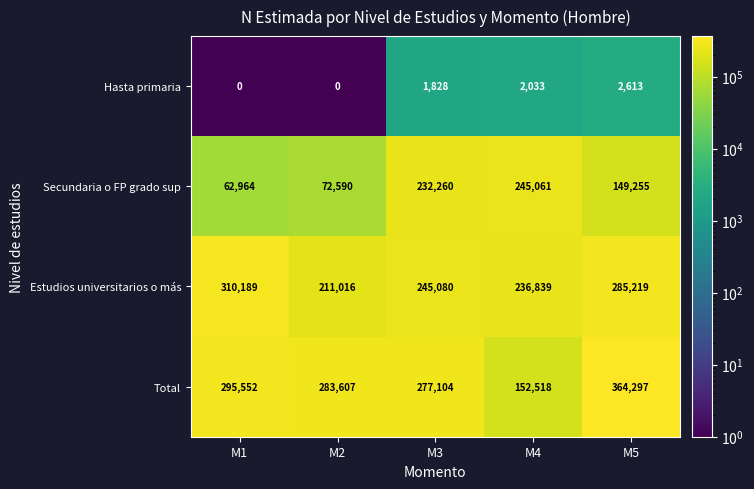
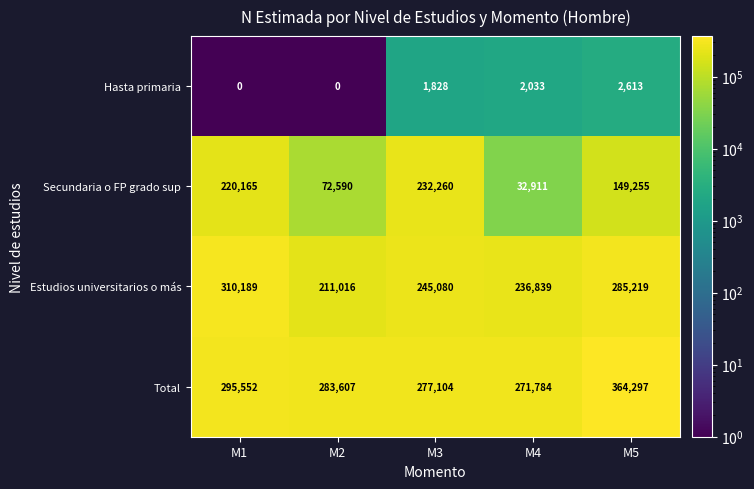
  {
    "Hasta primaria": {
      "M1": "0",
      "M2": "0",
      "M3": "1,828",
      "M4": "2,033",
      "M5": "2,613"
    },
    "Secundaria o FP grado sup": {
-     "M1": "62,964",
+     "M1": "220,165",
      "M2": "72,590",
      "M3": "232,260",
-     "M4": "245,061",
+     "M4": "32,911",
      "M5": "149,255"
    },
    "Estudios universitarios o más": {
      "M1": "310,189",
      "M2": "211,016",
      "M3": "245,080",
      "M4": "236,839",
      "M5": "285,219"
    },
    "Total": {
      "M1": "295,552",
      "M2": "283,607",
      "M3": "277,104",
-     "M4": "152,518",
+     "M4": "271,784",
      "M5": "364,297"
    }
  }
